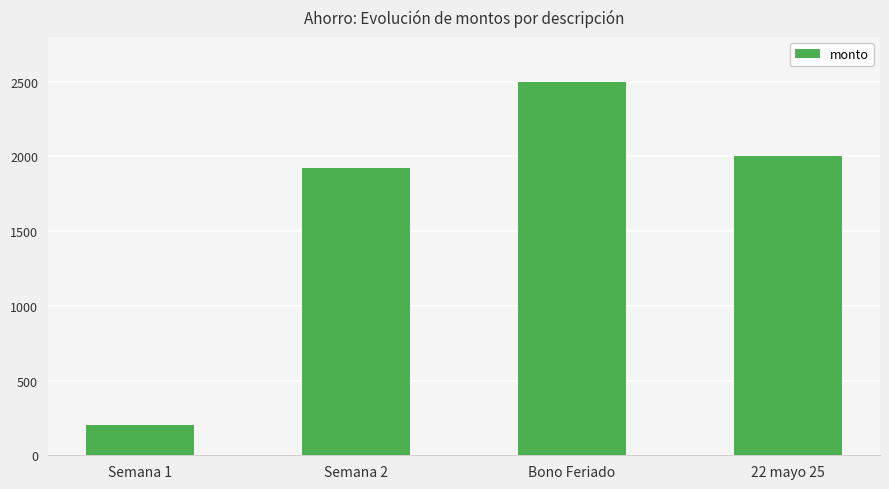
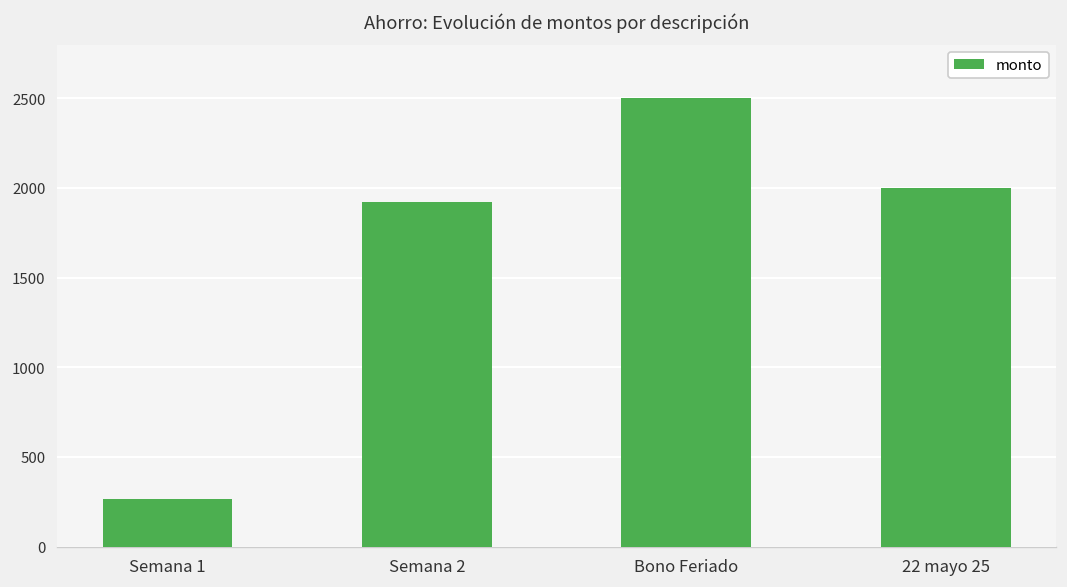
  {
-   "Semana 1": 200,
+   "Semana 1": 270,
    "Semana 2": 1920,
    "Bono Feriado": 2500,
    "22 mayo 25": 2000
  }
